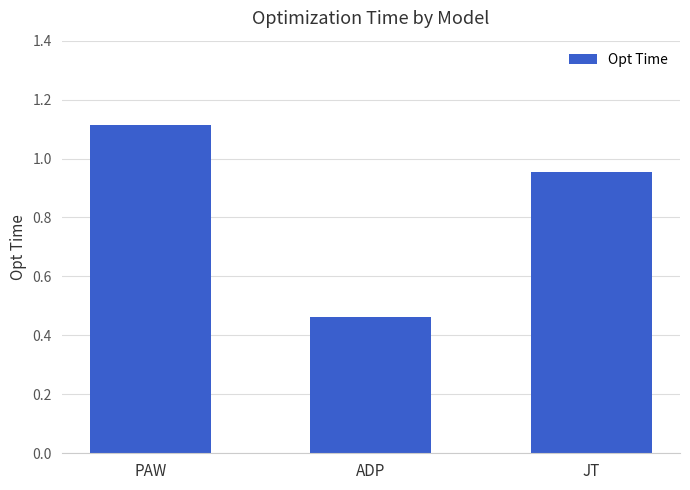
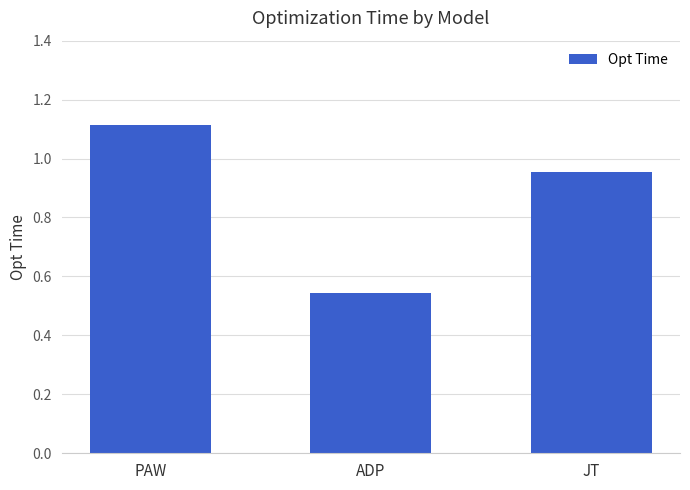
  {
    "PAW": 1.11,
-   "ADP": 0.46,
+   "ADP": 0.54,
    "JT": 0.95
  }
